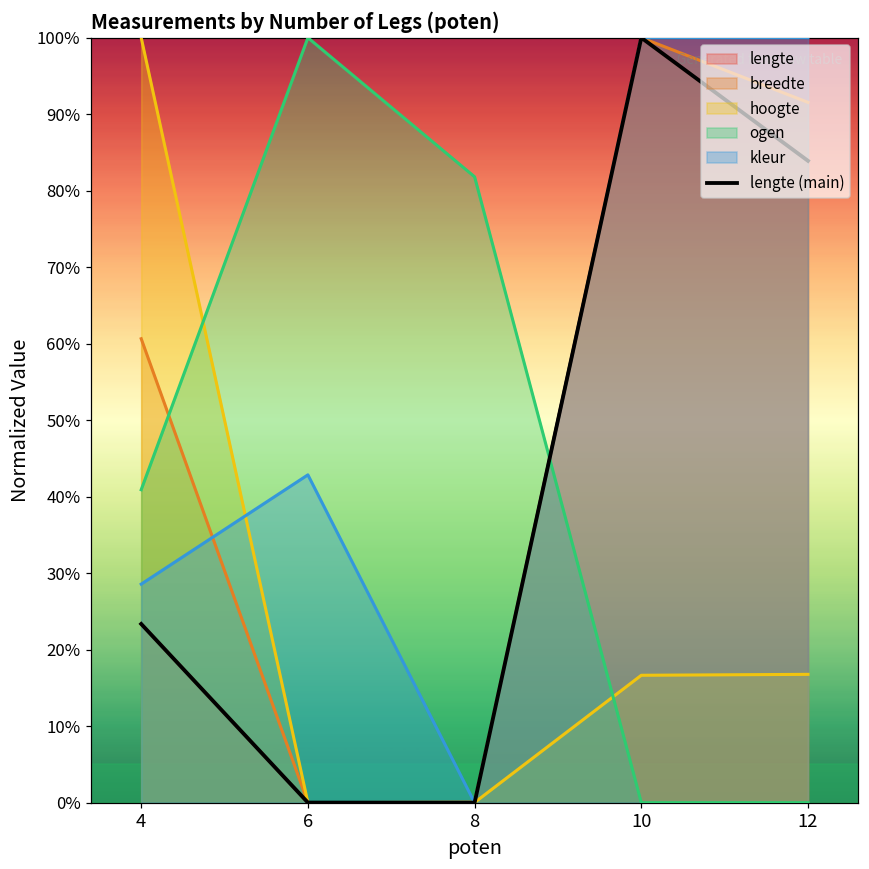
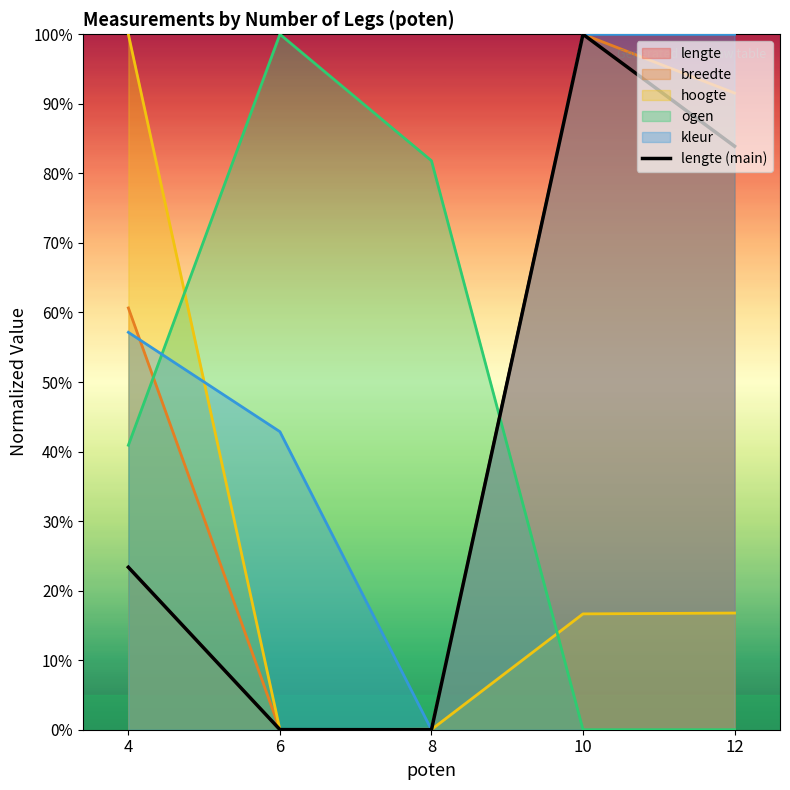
  {
    "ogen": {
      "4": "41%",
      "6": "100%",
      "8": "82%"
    },
    "kleur": {
-     "4": "29%",
+     "4": "57%",
      "6": "43%",
      "12": "100%"
    }
  }
